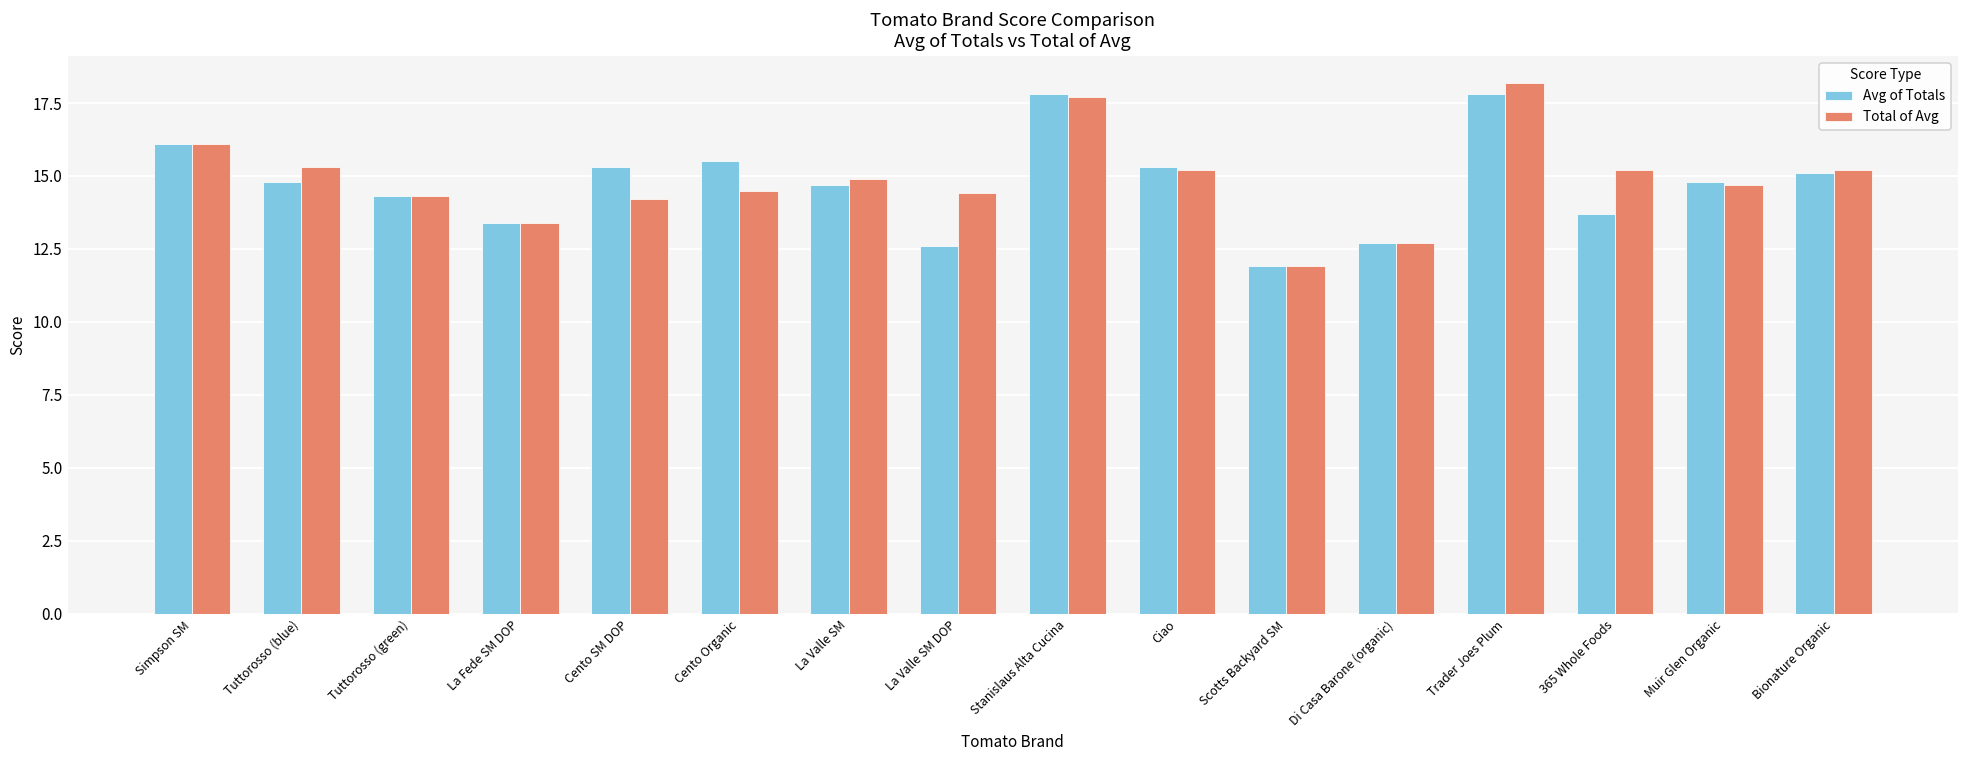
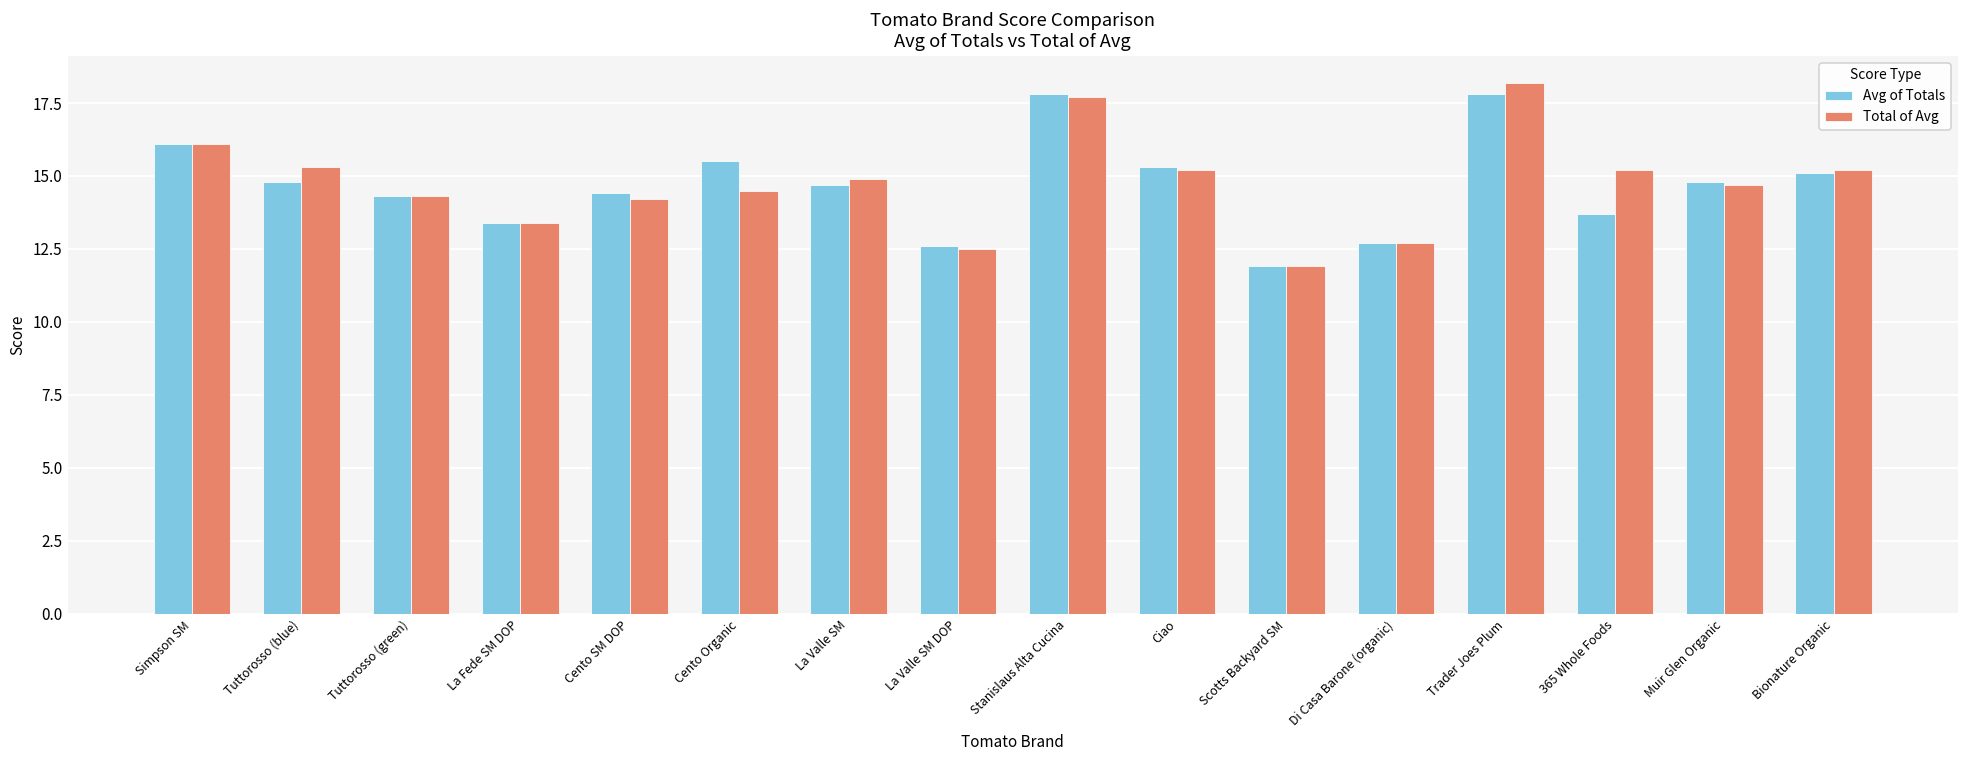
  {
    "Avg of Totals": {
      "Simpson SM": 16.1,
      "Tuttorosso (blue)": 14.8,
      "Tuttorosso (green)": 14.3,
      "La Fede SM DOP": 13.4,
-     "Cento SM DOP": 15.3,
+     "Cento SM DOP": 14.4,
      "Cento Organic": 15.5,
      "La Valle SM": 14.7,
      "La Valle SM DOP": 12.6,
      "Stanislaus Alta Cucina": 17.8,
      "Ciao": 15.3,
      "Scotts Backyard SM": 11.9,
      "Di Casa Barone (organic)": 12.7,
      "Trader Joes Plum": 17.8,
      "365 Whole Foods": 13.7,
      "Muir Glen Organic": 14.8,
      "Bionature Organic": 15.1
    },
    "Total of Avg": {
      "Simpson SM": 16.1,
      "Tuttorosso (blue)": 15.3,
      "Tuttorosso (green)": 14.3,
      "La Fede SM DOP": 13.4,
      "Cento SM DOP": 14.2,
      "Cento Organic": 14.5,
      "La Valle SM": 14.9,
-     "La Valle SM DOP": 14.4,
+     "La Valle SM DOP": 12.5,
      "Stanislaus Alta Cucina": 17.7,
      "Ciao": 15.2,
      "Scotts Backyard SM": 11.9,
      "Di Casa Barone (organic)": 12.7,
      "Trader Joes Plum": 18.2,
      "365 Whole Foods": 15.2,
      "Muir Glen Organic": 14.7,
      "Bionature Organic": 15.2
    }
  }
